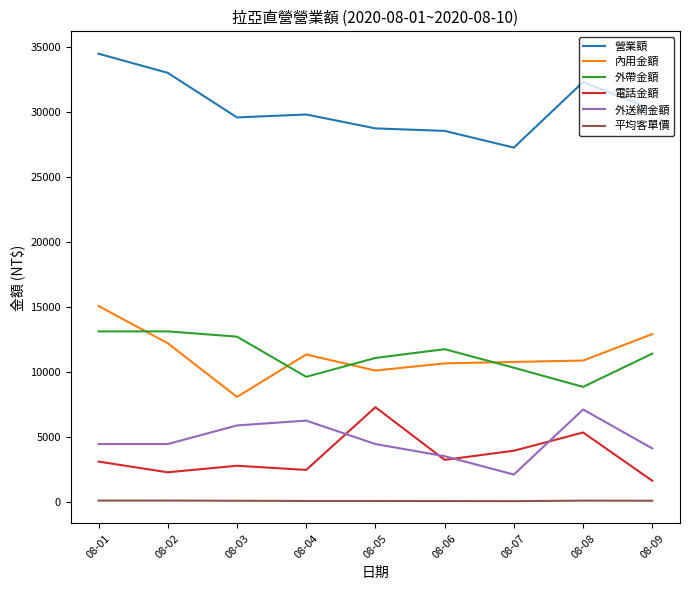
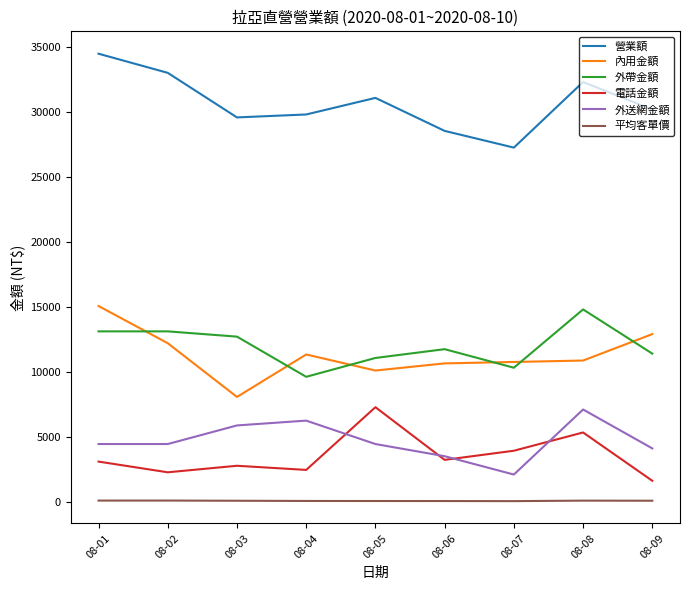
  {
    "營業額": {
      "08-01": 34500,
      "08-02": 33000,
      "08-03": 29600,
      "08-04": 29800,
-     "08-05": 28800,
+     "08-05": 31100,
      "08-06": 28600,
      "08-07": 27300
    },
    "內用金額": {
      "08-01": 15100,
      "08-02": 12200,
      "08-03": 8100,
      "08-04": 11400,
      "08-05": 10100,
      "08-06": 10700,
      "08-07": 10800,
      "08-08": 10900,
      "08-09": 12900
    },
    "外帶金額": {
      "08-01": 13200,
      "08-02": 13200,
      "08-03": 12700,
      "08-04": 9700,
      "08-05": 11100,
      "08-06": 11800,
      "08-07": 10400,
-     "08-08": 8900,
+     "08-08": 14800,
      "08-09": 11400
    },
    "電話金額": {
      "08-01": 3100,
      "08-02": 2300,
      "08-03": 2800,
      "08-04": 2500,
      "08-05": 7300,
      "08-06": 3300,
      "08-07": 4000,
      "08-08": 5400,
      "08-09": 1700
    },
    "外送網金額": {
      "08-01": 4500,
      "08-02": 4500,
      "08-03": 5900,
      "08-04": 6300,
      "08-05": 4500,
      "08-06": 3600,
      "08-07": 2100,
      "08-08": 7100,
      "08-09": 4200
    },
    "平均客單價": {
      "08-01": 100,
      "08-02": 100,
      "08-03": 100,
      "08-04": 100,
      "08-05": 100,
      "08-06": 100,
      "08-07": 100,
      "08-08": 100,
      "08-09": 100
    }
  }
